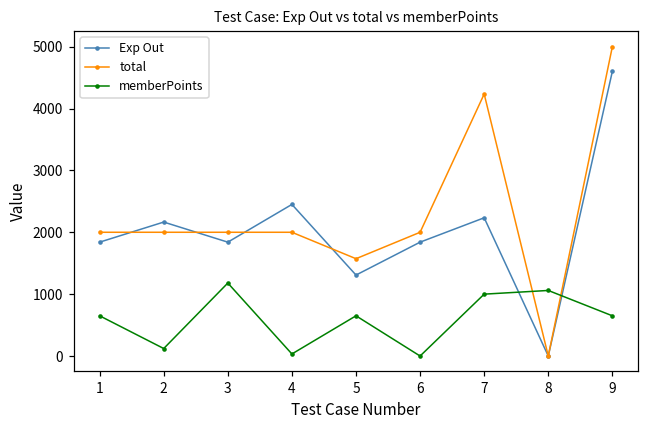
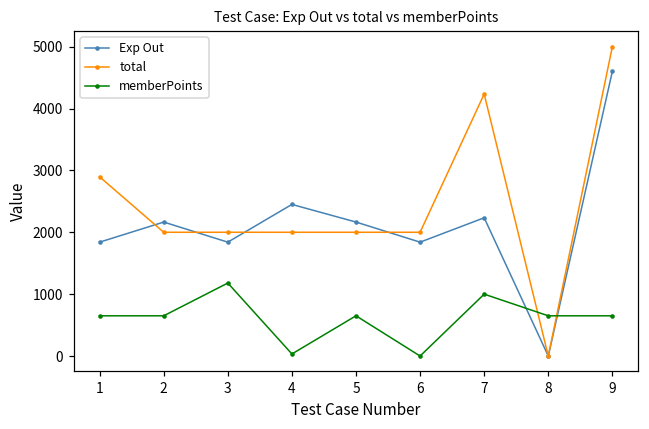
  {
    "Exp Out": {
      "1": 1800,
      "2": 2200,
      "3": 1800,
      "4": 2500,
-     "5": 1300,
+     "5": 2200,
      "6": 1800,
      "7": 2200,
      "9": 4600
    },
    "total": {
-     "1": 2000,
+     "1": 2900,
      "2": 2000,
      "3": 2000,
      "4": 2000,
-     "5": 1600,
+     "5": 2000,
      "6": 2000,
      "7": 4200,
      "9": 5000
    },
    "memberPoints": {
      "1": 700,
-     "2": 100,
+     "2": 700,
      "3": 1200,
      "4": 0,
      "5": 700,
      "6": 0,
      "7": 1000,
-     "8": 1100,
+     "8": 700,
      "9": 700
    }
  }
